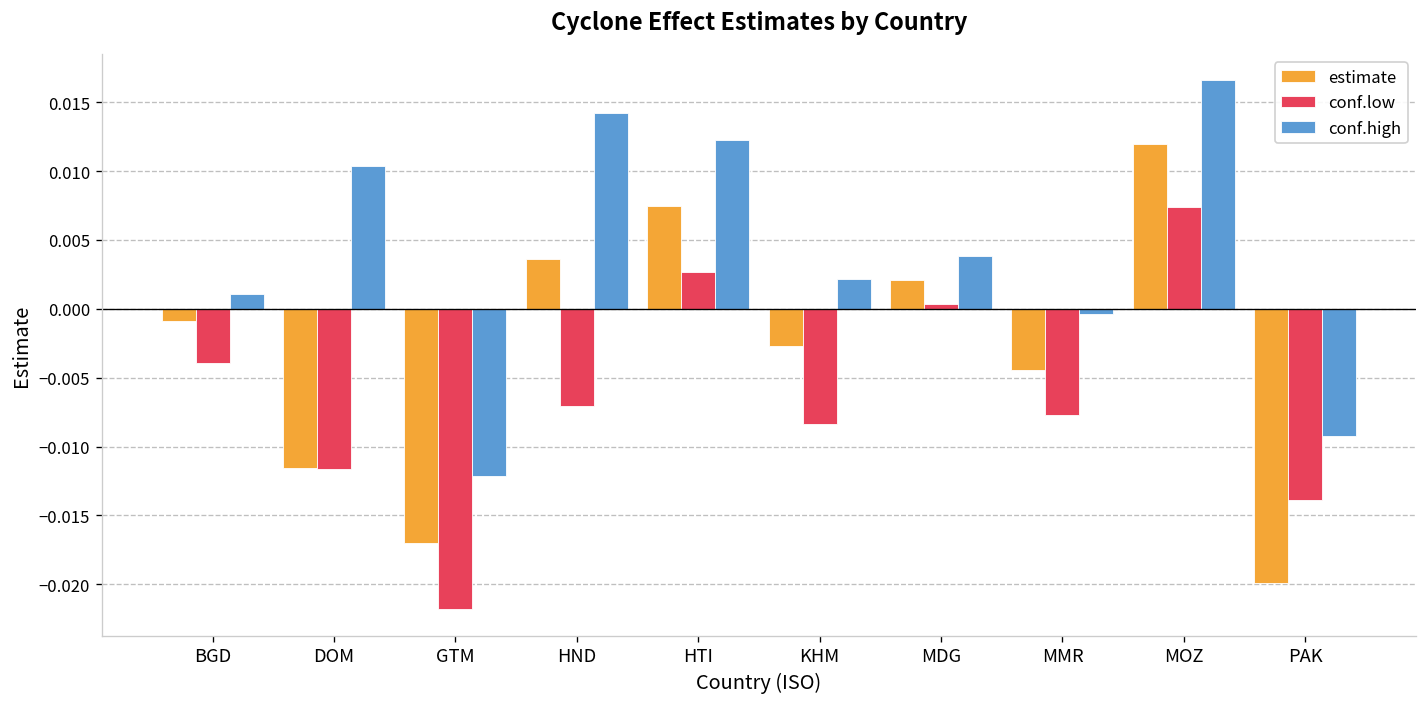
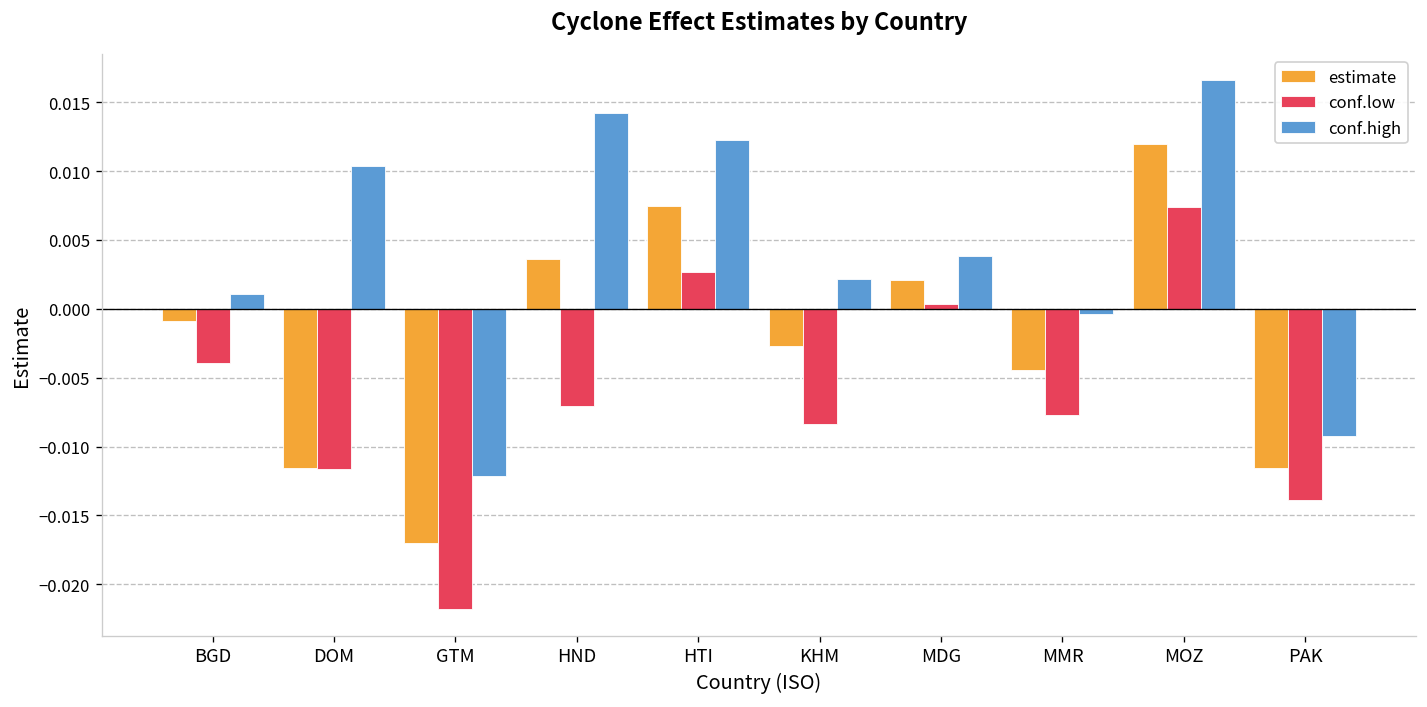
  {
    "estimate": {
      "BGD": -0.0009,
      "DOM": -0.0115,
      "GTM": -0.0170,
      "HND": 0.0036,
      "HTI": 0.0074,
      "KHM": -0.0027,
      "MDG": 0.0021,
      "MMR": -0.0044,
      "MOZ": 0.0120,
-     "PAK": -0.0199
+     "PAK": -0.0116
    },
    "conf.low": {
      "BGD": -0.0039,
      "DOM": -0.0116,
      "GTM": -0.0218,
      "HND": -0.0070,
      "HTI": 0.0026,
      "KHM": -0.0083,
      "MDG": 0.0004,
      "MMR": -0.0077,
      "MOZ": 0.0074,
      "PAK": -0.0139
    },
    "conf.high": {
      "BGD": 0.0010,
      "DOM": 0.0104,
      "GTM": -0.0122,
      "HND": 0.0142,
      "HTI": 0.0122,
      "KHM": 0.0022,
      "MDG": 0.0039,
      "MMR": -0.0004,
      "MOZ": 0.0166,
      "PAK": -0.0092
    }
  }
